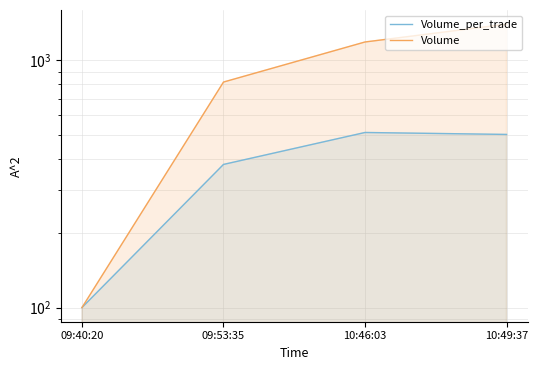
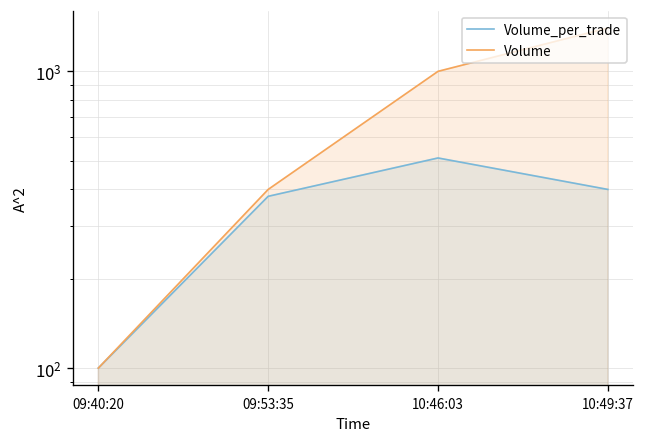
  {
    "Volume_per_trade": {
      "09:53:35": 380,
      "10:46:03": 510,
-     "10:49:37": 500
+     "10:49:37": 400
    },
    "Volume": {
-     "09:53:35": 820,
-     "10:46:03": 1200
+     "09:53:35": 400,
+     "10:46:03": 1000
    }
  }
